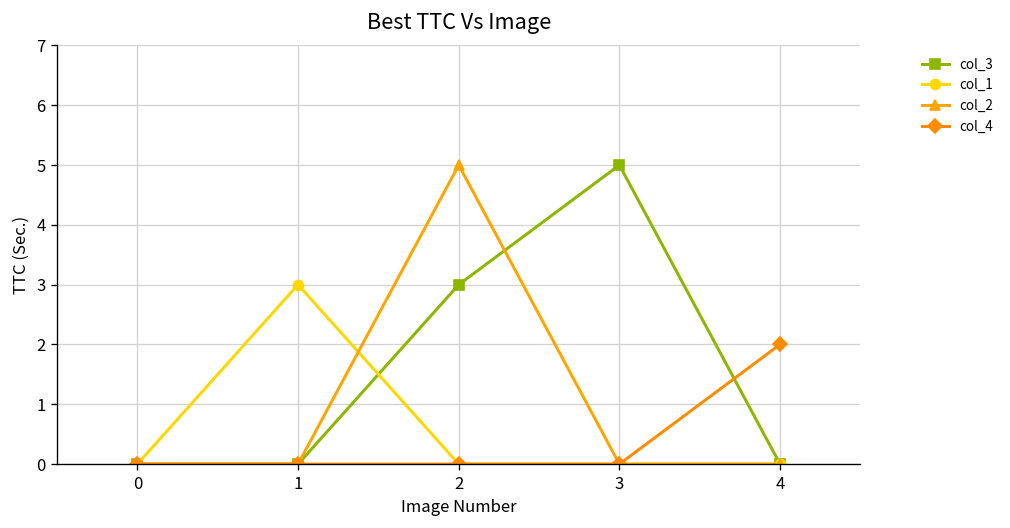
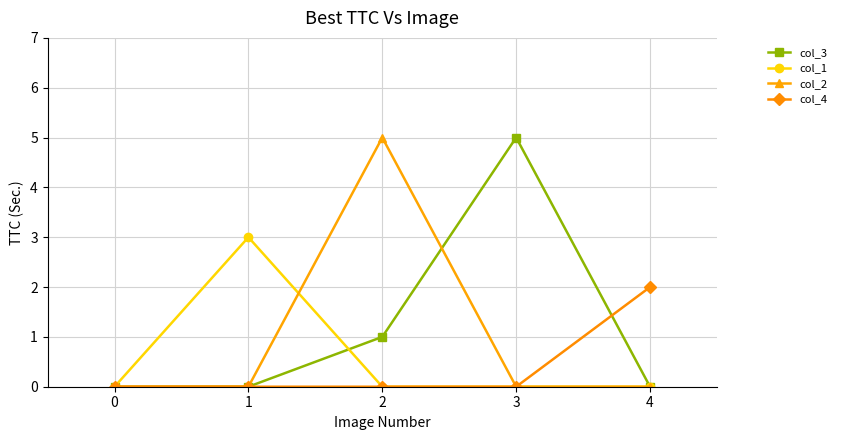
  {
    "col_3": {
-     "2": 3,
+     "2": 1,
      "3": 5
    }
  }
